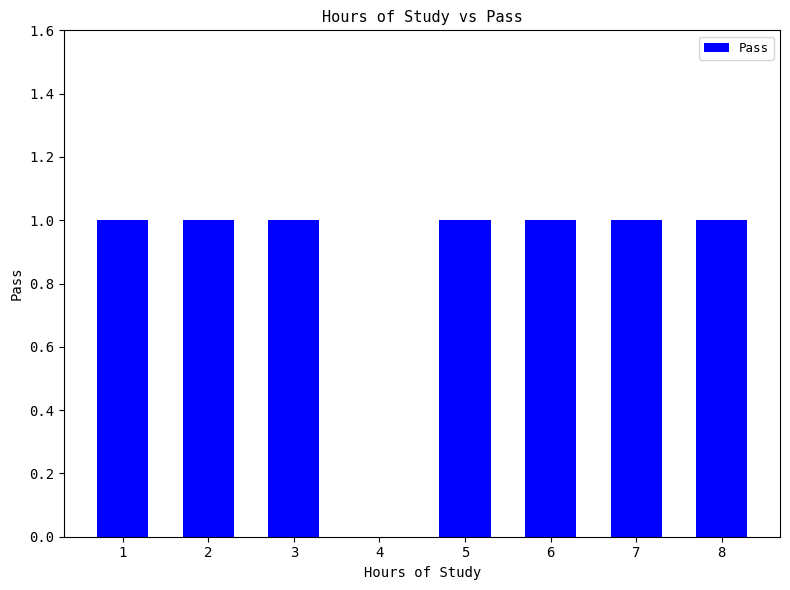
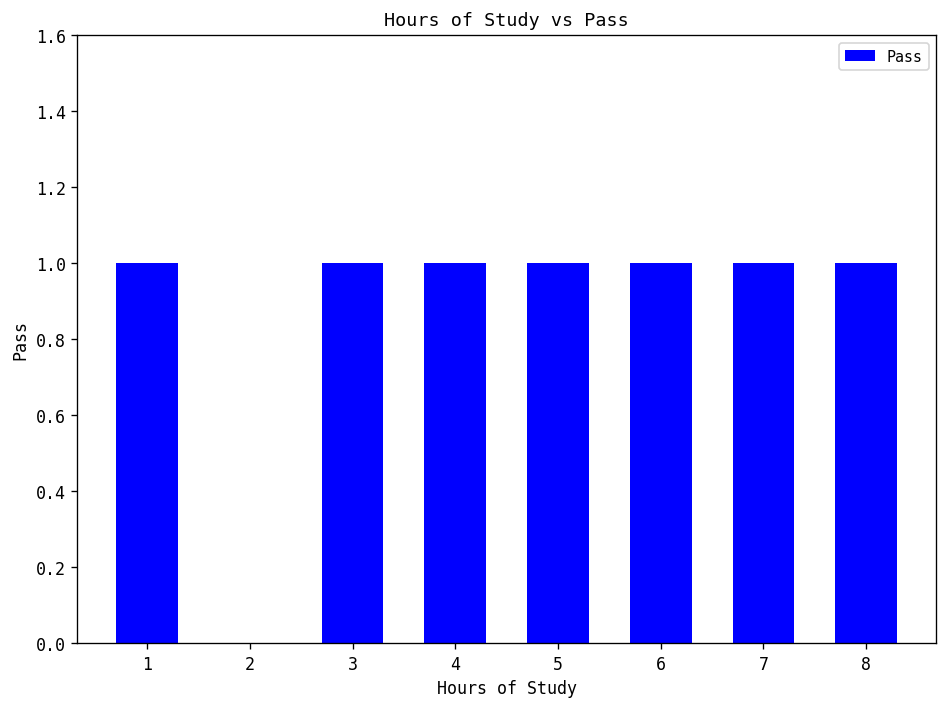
  {
    "1": 1,
-   "2": 1,
+   "2": 0,
    "3": 1,
-   "4": 0,
+   "4": 1,
    "5": 1,
    "6": 1,
    "7": 1,
    "8": 1
  }
